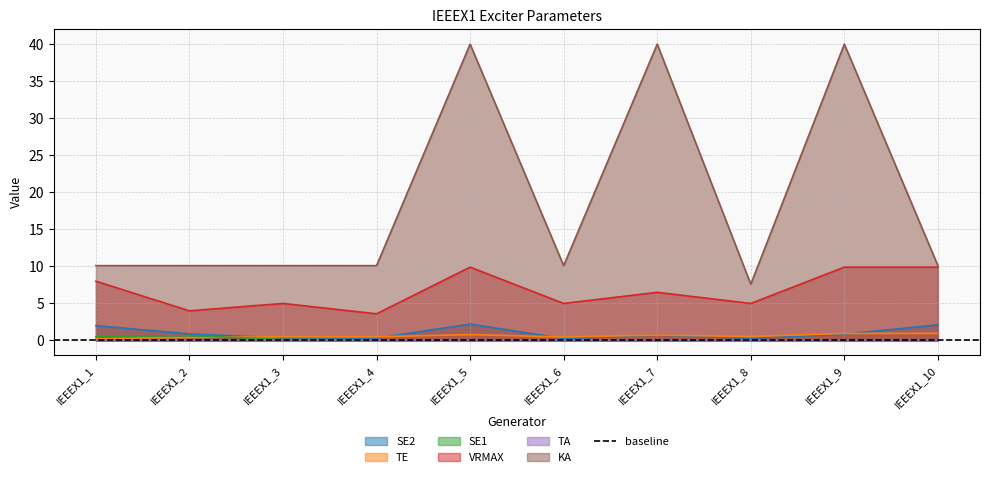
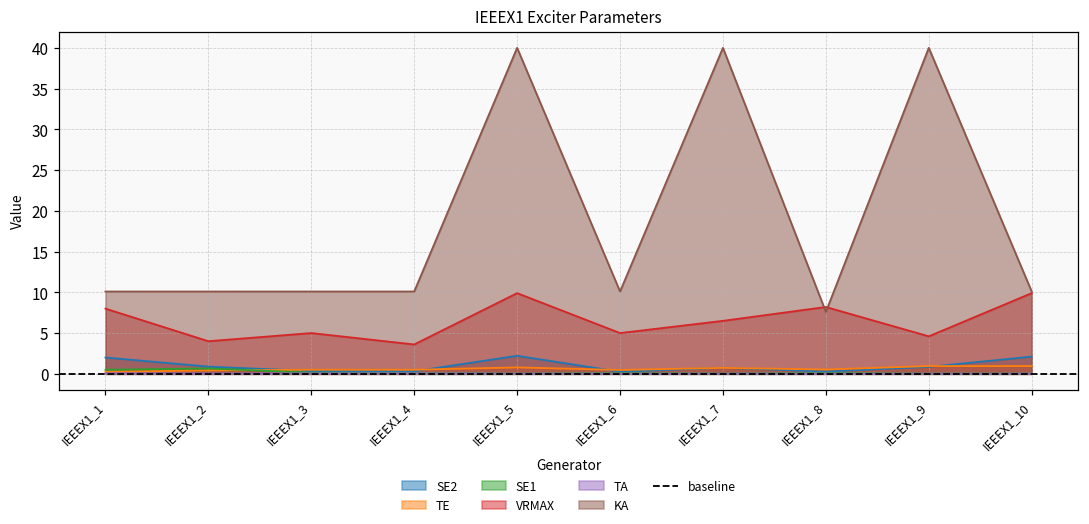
  {
    "SE2": {
      "IEEEX1_1": 2,
      "IEEEX1_5": 2,
      "IEEEX1_10": 2
    },
    "TE": {
      "IEEEX1_5": 1,
      "IEEEX1_10": 1
    },
    "VRMAX": {
      "IEEEX1_1": 8,
      "IEEEX1_2": 4,
      "IEEEX1_3": 5,
      "IEEEX1_4": 4,
      "IEEEX1_5": 10,
      "IEEEX1_6": 5,
      "IEEEX1_7": 7,
-     "IEEEX1_8": 5,
-     "IEEEX1_9": 10
+     "IEEEX1_8": 8,
+     "IEEEX1_9": 5
    },
    "TA": {
      "IEEEX1_2": 0
    },
    "KA": {
      "IEEEX1_1": 10,
      "IEEEX1_2": 10,
      "IEEEX1_3": 10,
      "IEEEX1_4": 10,
      "IEEEX1_5": 40,
      "IEEEX1_6": 10,
      "IEEEX1_7": 40,
      "IEEEX1_8": 8,
      "IEEEX1_9": 40
    }
  }
